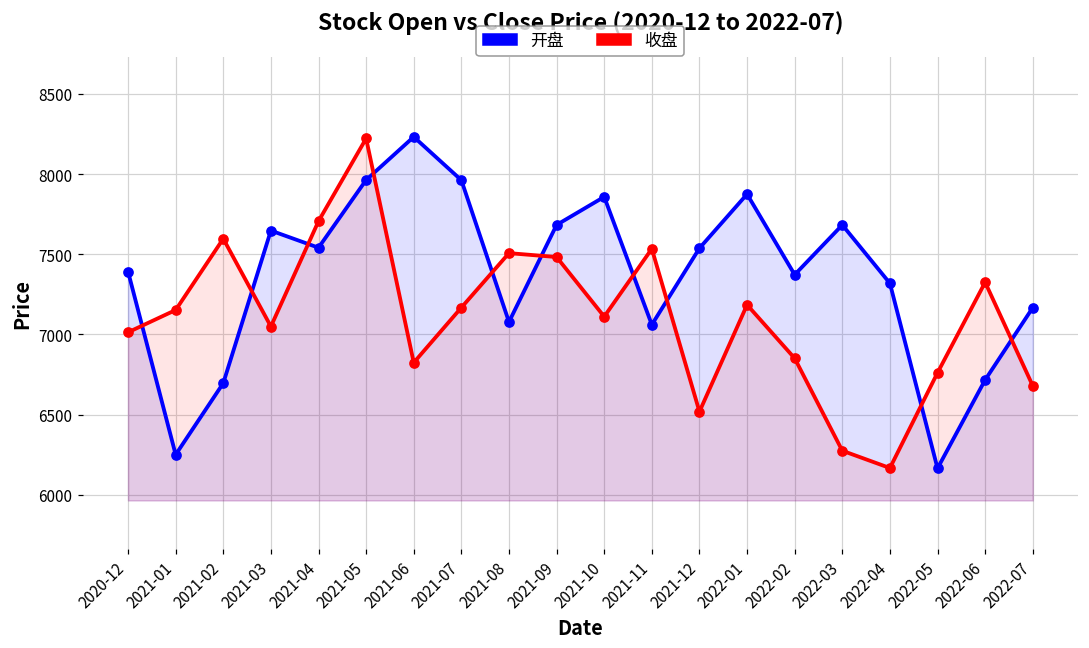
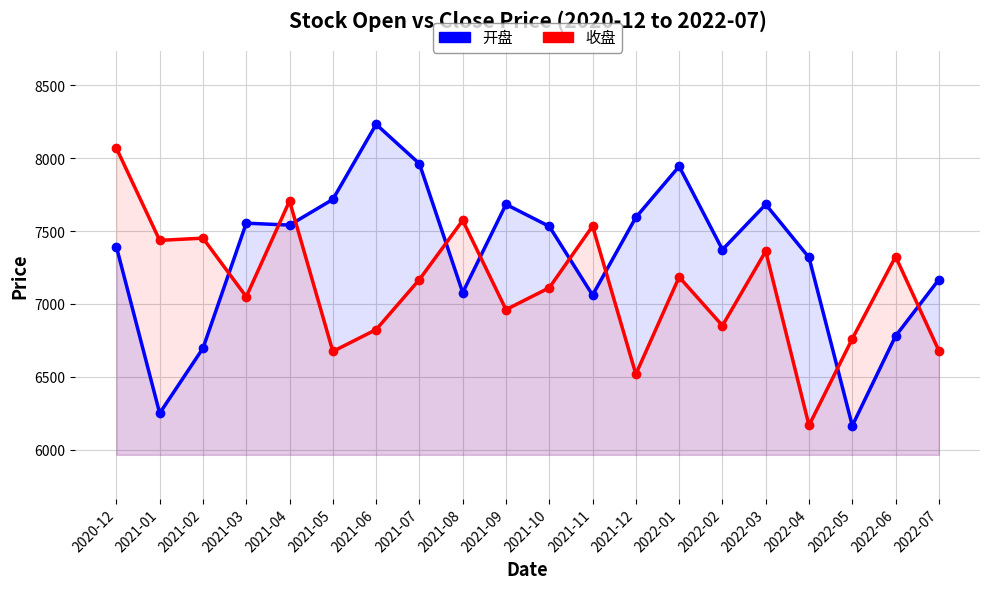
  {
    "开盘": {
      "2020-12": 7390,
      "2021-01": 6250,
      "2021-02": 6700,
-     "2021-03": 7650,
+     "2021-03": 7550,
      "2021-04": 7540,
-     "2021-05": 7960,
+     "2021-05": 7720,
      "2021-06": 8230,
      "2021-07": 7960,
      "2021-08": 7080,
      "2021-09": 7680,
-     "2021-10": 7860,
+     "2021-10": 7530,
      "2021-11": 7060,
-     "2021-12": 7540,
-     "2022-01": 7870,
+     "2021-12": 7590,
+     "2022-01": 7940,
      "2022-02": 7370,
      "2022-03": 7680,
      "2022-04": 7320,
      "2022-05": 6170,
-     "2022-06": 6720,
+     "2022-06": 6780,
      "2022-07": 7170
    },
    "收盘": {
-     "2020-12": 7010,
-     "2021-01": 7150,
-     "2021-02": 7600,
+     "2020-12": 8070,
+     "2021-01": 7440,
+     "2021-02": 7450,
      "2021-03": 7050,
      "2021-04": 7710,
-     "2021-05": 8220,
+     "2021-05": 6670,
      "2021-06": 6820,
      "2021-07": 7170,
-     "2021-08": 7510,
-     "2021-09": 7480,
+     "2021-08": 7570,
+     "2021-09": 6960,
      "2021-10": 7110,
      "2021-11": 7530,
      "2021-12": 6520,
      "2022-01": 7180,
      "2022-02": 6850,
-     "2022-03": 6280,
+     "2022-03": 7360,
      "2022-04": 6170,
      "2022-05": 6760,
      "2022-06": 7330,
      "2022-07": 6680
    }
  }
